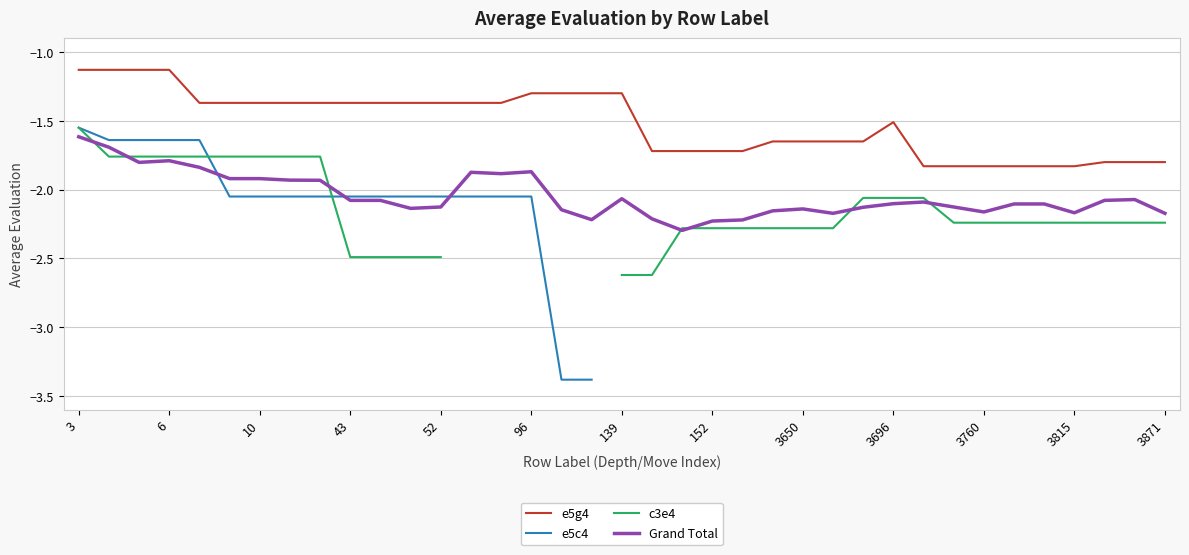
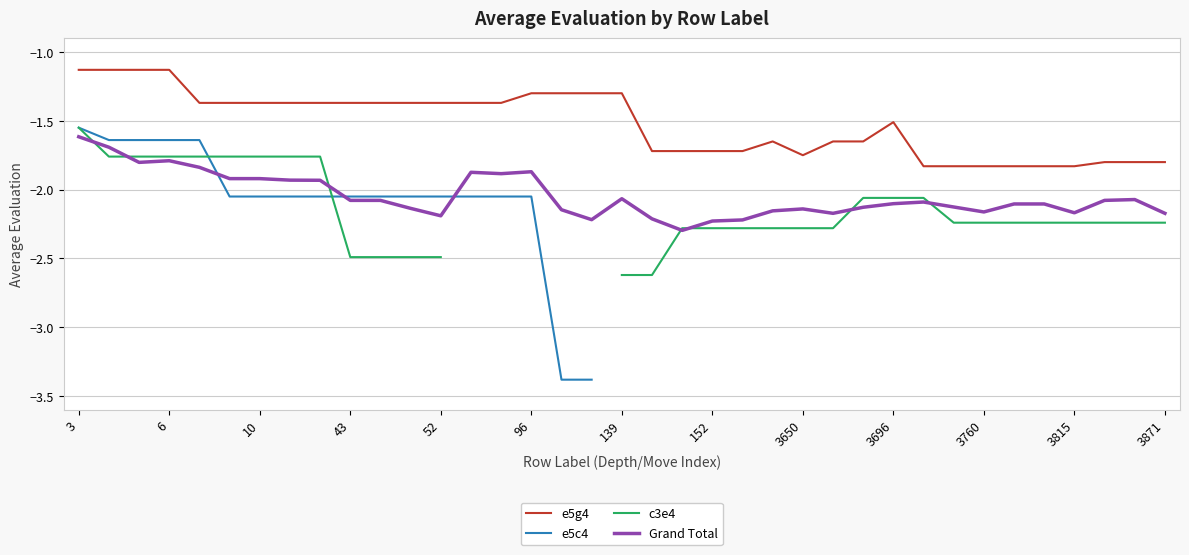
  {
    "e5g4": {
      "3": -1.13,
      "6": -1.13,
      "43": -1.37,
      "52": -1.37,
      "96": -1.30,
      "139": -1.30,
      "152": -1.72,
-     "3650": -1.65,
+     "3650": -1.75,
      "3696": -1.51,
      "3760": -1.83,
      "3815": -1.83,
      "3871": -1.80
    },
    "e5c4": {
      "6": -1.64,
      "43": -2.05,
      "52": -2.05,
      "96": -2.05
    },
    "c3e4": {
      "6": -1.76,
      "43": -2.49,
      "52": -2.49,
      "139": -2.62,
      "152": -2.28,
      "3650": -2.28,
      "3696": -2.06,
      "3760": -2.24,
      "3815": -2.24,
      "3871": -2.24
    },
    "Grand Total": {
      "3": -1.62,
      "6": -1.79,
      "43": -2.08,
-     "52": -2.13,
+     "52": -2.19,
      "96": -1.87,
      "139": -2.07,
      "152": -2.23,
      "3650": -2.14,
      "3696": -2.10,
      "3760": -2.16,
      "3815": -2.17,
      "3871": -2.17
    }
  }
